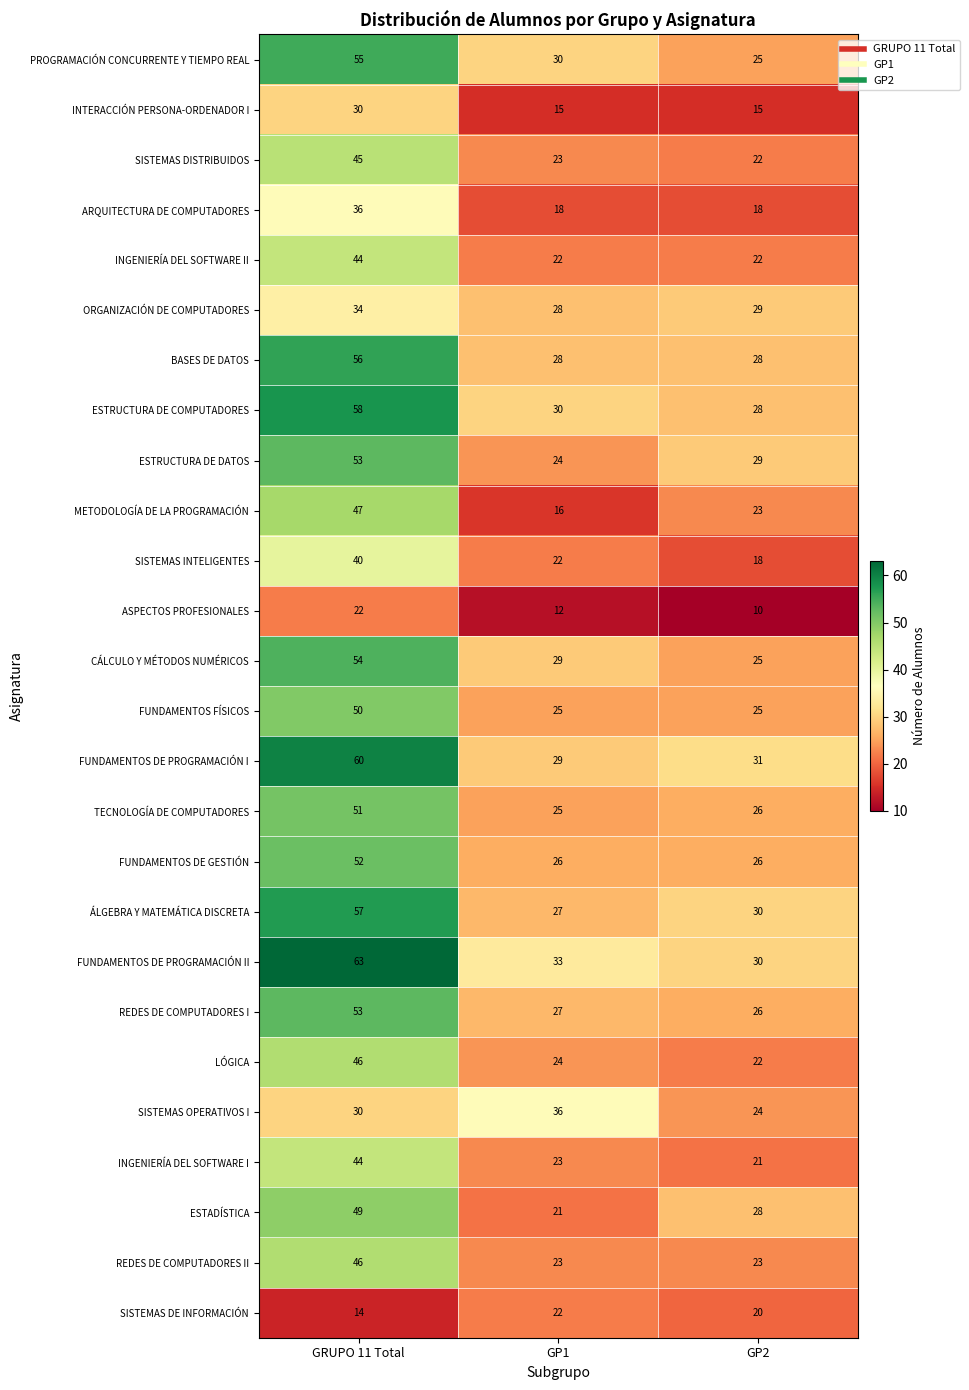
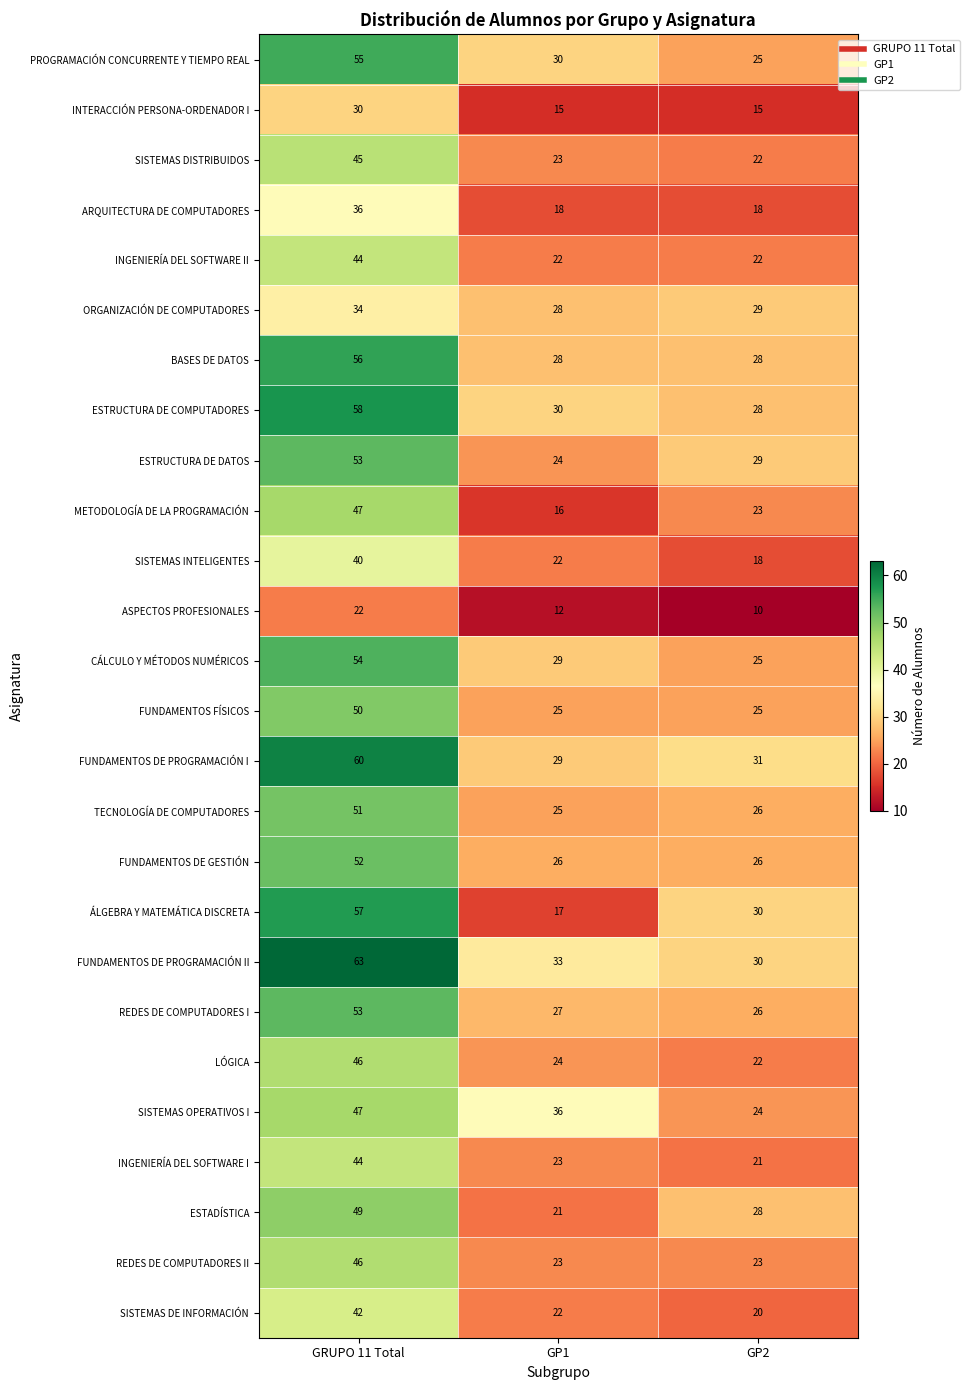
  {
    "PROGRAMACIÓN CONCURRENTE Y TIEMPO REAL": {
      "GRUPO 11 Total": 55,
      "GP1": 30,
      "GP2": 25
    },
    "INTERACCIÓN PERSONA-ORDENADOR I": {
      "GRUPO 11 Total": 30,
      "GP1": 15,
      "GP2": 15
    },
    "SISTEMAS DISTRIBUIDOS": {
      "GRUPO 11 Total": 45,
      "GP1": 23,
      "GP2": 22
    },
    "ARQUITECTURA DE COMPUTADORES": {
      "GRUPO 11 Total": 36,
      "GP1": 18,
      "GP2": 18
    },
    "INGENIERÍA DEL SOFTWARE II": {
      "GRUPO 11 Total": 44,
      "GP1": 22,
      "GP2": 22
    },
    "ORGANIZACIÓN DE COMPUTADORES": {
      "GRUPO 11 Total": 34,
      "GP1": 28,
      "GP2": 29
    },
    "BASES DE DATOS": {
      "GRUPO 11 Total": 56,
      "GP1": 28,
      "GP2": 28
    },
    "ESTRUCTURA DE COMPUTADORES": {
      "GRUPO 11 Total": 58,
      "GP1": 30,
      "GP2": 28
    },
    "ESTRUCTURA DE DATOS": {
      "GRUPO 11 Total": 53,
      "GP1": 24,
      "GP2": 29
    },
    "METODOLOGÍA DE LA PROGRAMACIÓN": {
      "GRUPO 11 Total": 47,
      "GP1": 16,
      "GP2": 23
    },
    "SISTEMAS INTELIGENTES": {
      "GRUPO 11 Total": 40,
      "GP1": 22,
      "GP2": 18
    },
    "ASPECTOS PROFESIONALES": {
      "GRUPO 11 Total": 22,
      "GP1": 12,
      "GP2": 10
    },
    "CÁLCULO Y MÉTODOS NUMÉRICOS": {
      "GRUPO 11 Total": 54,
      "GP1": 29,
      "GP2": 25
    },
    "FUNDAMENTOS FÍSICOS": {
      "GRUPO 11 Total": 50,
      "GP1": 25,
      "GP2": 25
    },
    "FUNDAMENTOS DE PROGRAMACIÓN I": {
      "GRUPO 11 Total": 60,
      "GP1": 29,
      "GP2": 31
    },
    "TECNOLOGÍA DE COMPUTADORES": {
      "GRUPO 11 Total": 51,
      "GP1": 25,
      "GP2": 26
    },
    "FUNDAMENTOS DE GESTIÓN": {
      "GRUPO 11 Total": 52,
      "GP1": 26,
      "GP2": 26
    },
    "ÁLGEBRA Y MATEMÁTICA DISCRETA": {
      "GRUPO 11 Total": 57,
-     "GP1": 27,
+     "GP1": 17,
      "GP2": 30
    },
    "FUNDAMENTOS DE PROGRAMACIÓN II": {
      "GRUPO 11 Total": 63,
      "GP1": 33,
      "GP2": 30
    },
    "REDES DE COMPUTADORES I": {
      "GRUPO 11 Total": 53,
      "GP1": 27,
      "GP2": 26
    },
    "LÓGICA": {
      "GRUPO 11 Total": 46,
      "GP1": 24,
      "GP2": 22
    },
    "SISTEMAS OPERATIVOS I": {
-     "GRUPO 11 Total": 30,
+     "GRUPO 11 Total": 47,
      "GP1": 36,
      "GP2": 24
    },
    "INGENIERÍA DEL SOFTWARE I": {
      "GRUPO 11 Total": 44,
      "GP1": 23,
      "GP2": 21
    },
    "ESTADÍSTICA": {
      "GRUPO 11 Total": 49,
      "GP1": 21,
      "GP2": 28
    },
    "REDES DE COMPUTADORES II": {
      "GRUPO 11 Total": 46,
      "GP1": 23,
      "GP2": 23
    },
    "SISTEMAS DE INFORMACIÓN": {
-     "GRUPO 11 Total": 14,
+     "GRUPO 11 Total": 42,
      "GP1": 22,
      "GP2": 20
    }
  }
